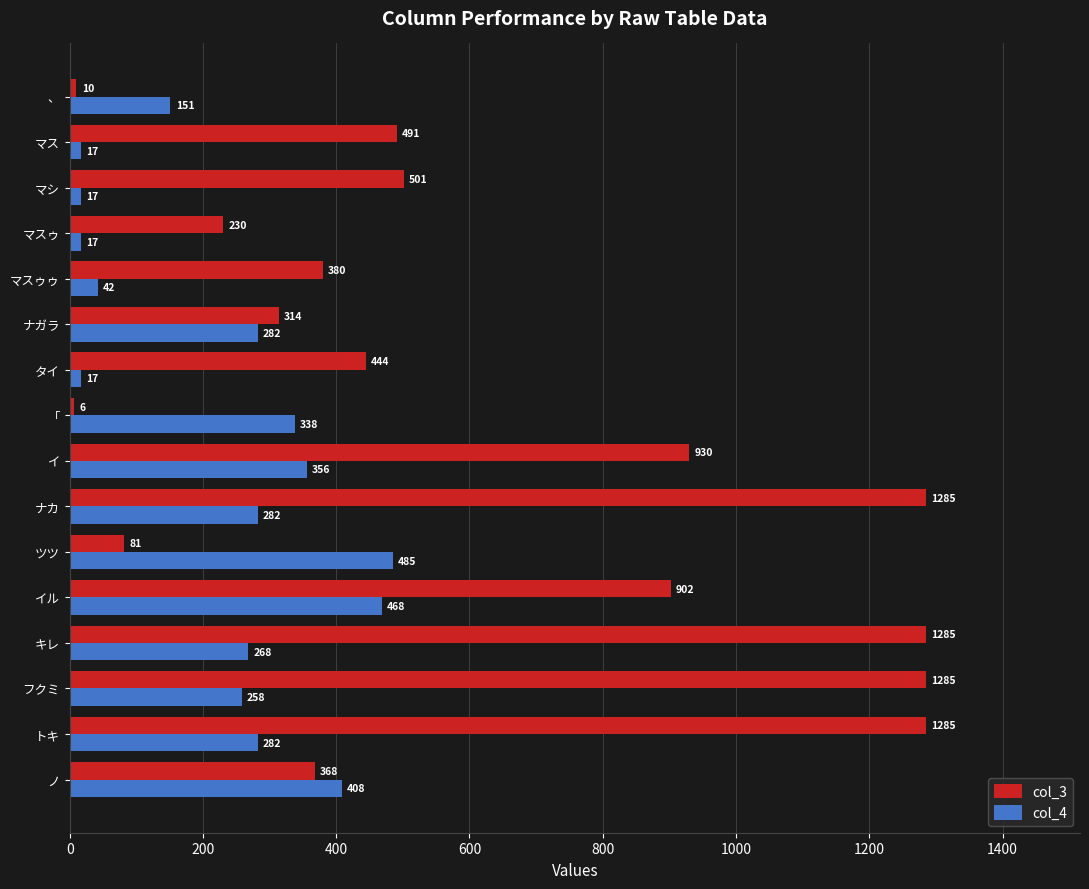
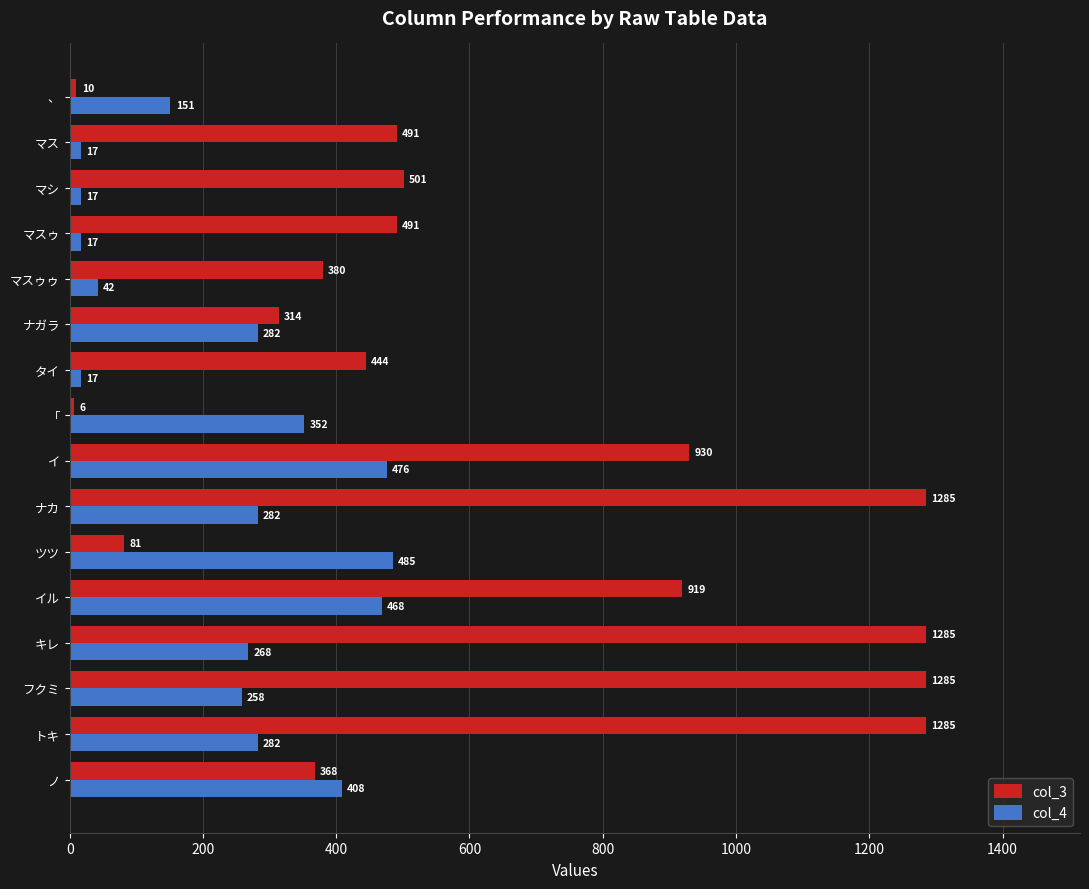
  {
    "col_3": {
      "、": 10,
      "マス": 491,
      "マシ": 501,
-     "マスゥ": 230,
+     "マスゥ": 491,
      "マスゥゥ": 380,
      "ナガラ": 314,
      "タイ": 444,
      "「": 6,
      "イ": 930,
      "ナカ": 1285,
      "ツツ": 81,
-     "イル": 902,
+     "イル": 919,
      "キレ": 1285,
      "フクミ": 1285,
      "トキ": 1285,
      "ノ": 368
    },
    "col_4": {
      "、": 151,
      "マス": 17,
      "マシ": 17,
      "マスゥ": 17,
      "マスゥゥ": 42,
      "ナガラ": 282,
      "タイ": 17,
-     "「": 338,
-     "イ": 356,
+     "「": 352,
+     "イ": 476,
      "ナカ": 282,
      "ツツ": 485,
      "イル": 468,
      "キレ": 268,
      "フクミ": 258,
      "トキ": 282,
      "ノ": 408
    }
  }
